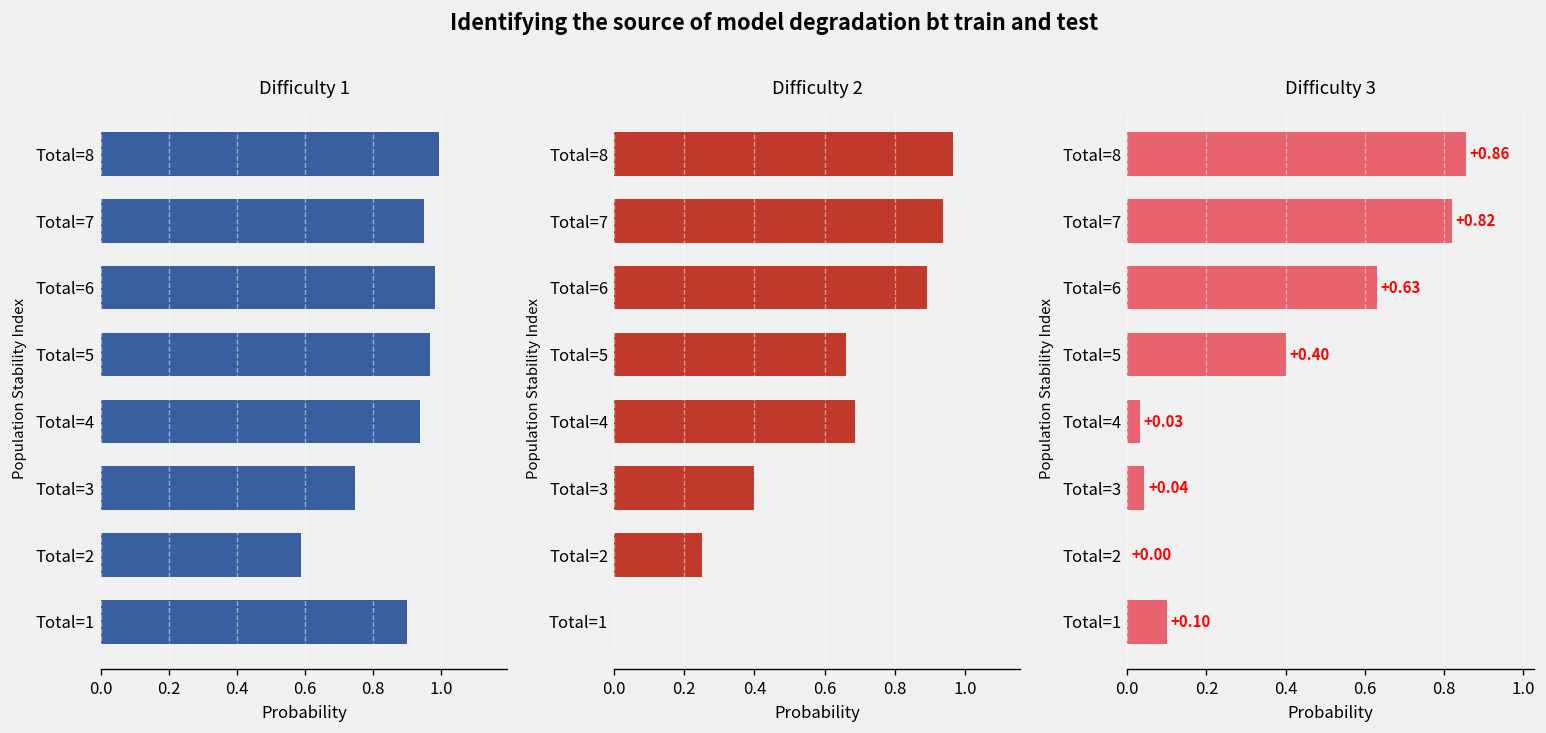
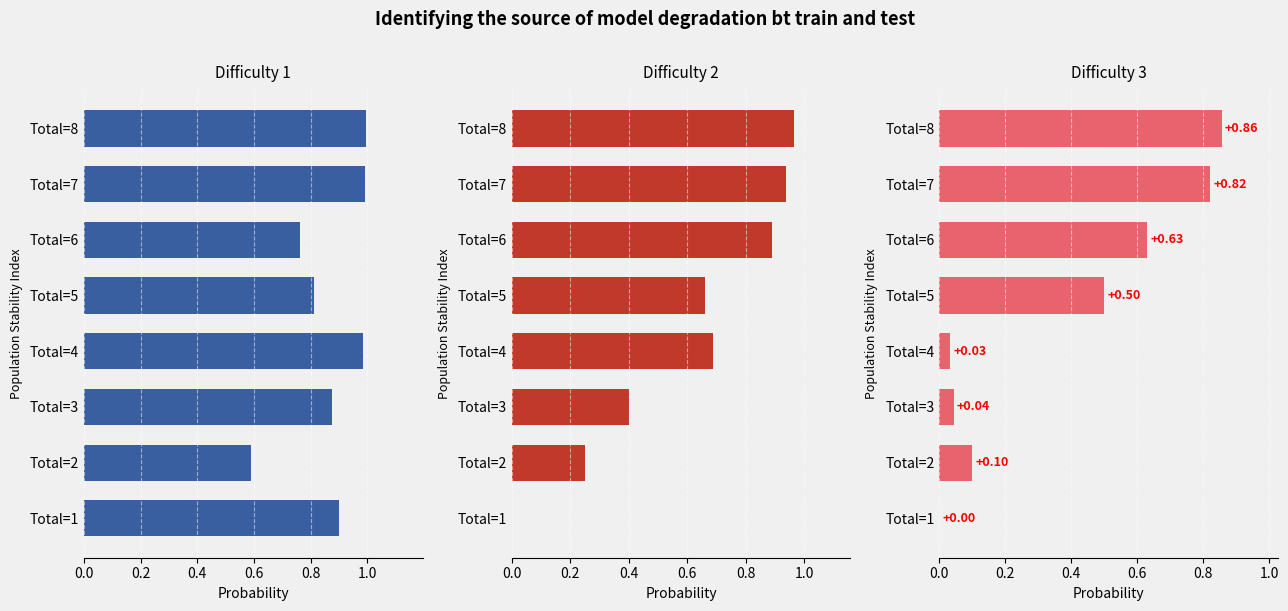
  {
    "Difficulty 1": {
      "Total=8": "1.00",
-     "Total=7": "0.95",
-     "Total=6": "0.98",
-     "Total=5": "0.97",
-     "Total=4": "0.94",
-     "Total=3": "0.75",
+     "Total=7": "0.99",
+     "Total=6": "0.76",
+     "Total=5": "0.81",
+     "Total=4": "0.99",
+     "Total=3": "0.88",
      "Total=2": "0.59",
      "Total=1": "0.90"
    },
    "Difficulty 2": {
      "Total=8": "0.96",
      "Total=7": "0.94",
      "Total=6": "0.89",
      "Total=5": "0.66",
      "Total=4": "0.69",
      "Total=3": "0.40",
      "Total=2": "0.25",
      "Total=1": "0.00"
    },
    "Difficulty 3": {
      "Total=8": "+0.86",
      "Total=7": "+0.82",
      "Total=6": "+0.63",
-     "Total=5": "+0.40",
+     "Total=5": "+0.50",
      "Total=4": "+0.03",
      "Total=3": "+0.04",
-     "Total=2": "+0.00",
-     "Total=1": "+0.10"
+     "Total=2": "+0.10",
+     "Total=1": "+0.00"
    }
  }
